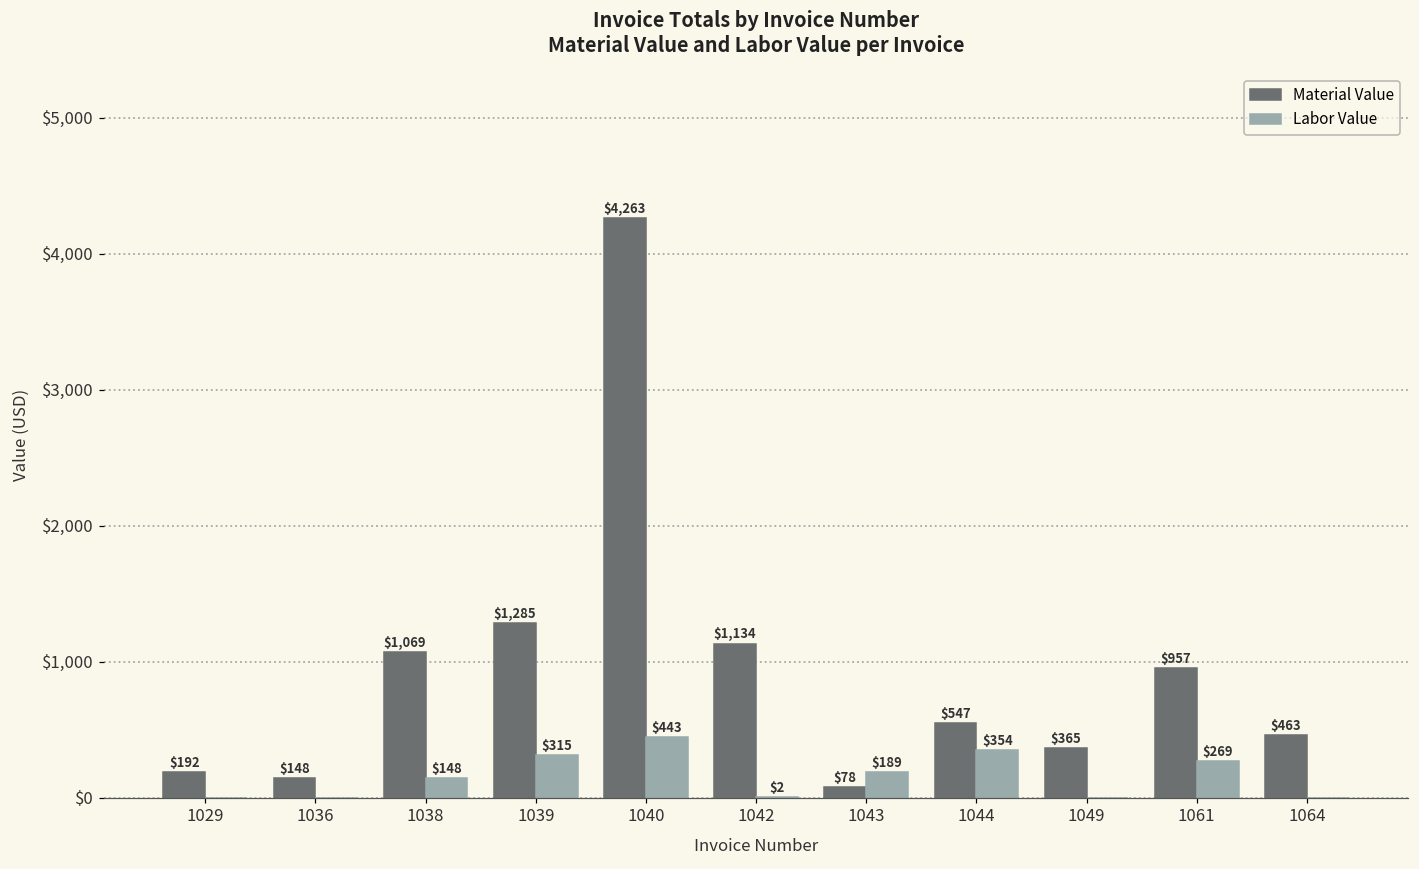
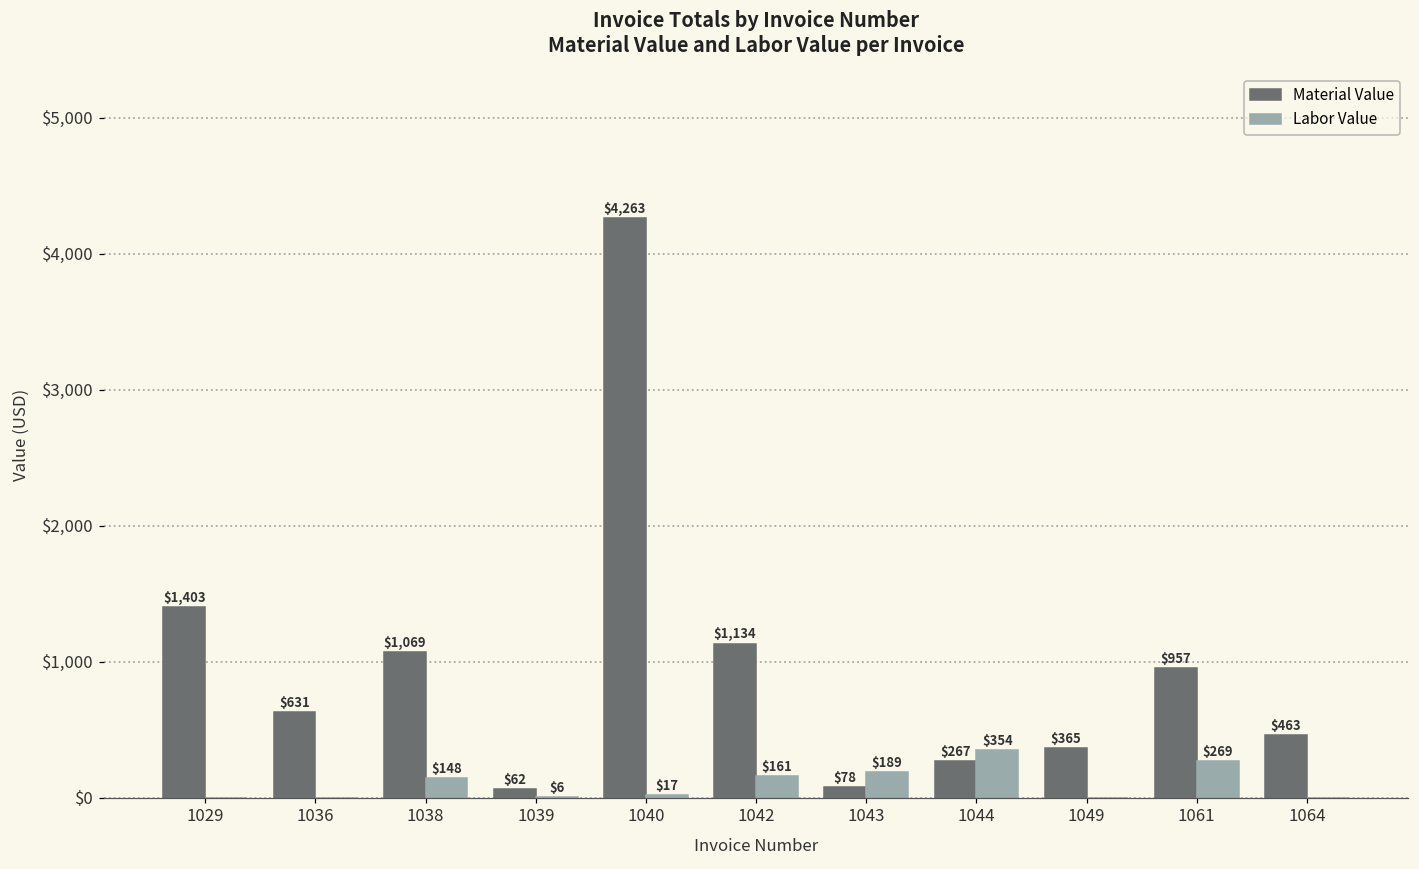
  {
    "Material Value": {
-     "1029": "$192",
-     "1036": "$148",
+     "1029": "$1,403",
+     "1036": "$631",
      "1038": "$1,069",
-     "1039": "$1,285",
+     "1039": "$62",
      "1040": "$4,263",
      "1042": "$1,134",
      "1043": "$78",
-     "1044": "$547",
+     "1044": "$267",
      "1049": "$365",
      "1061": "$957",
      "1064": "$463"
    },
    "Labor Value": {
      "1038": "$148",
-     "1039": "$315",
-     "1040": "$443",
-     "1042": "$2",
+     "1039": "$6",
+     "1040": "$17",
+     "1042": "$161",
      "1043": "$189",
      "1044": "$354",
      "1061": "$269"
    }
  }
